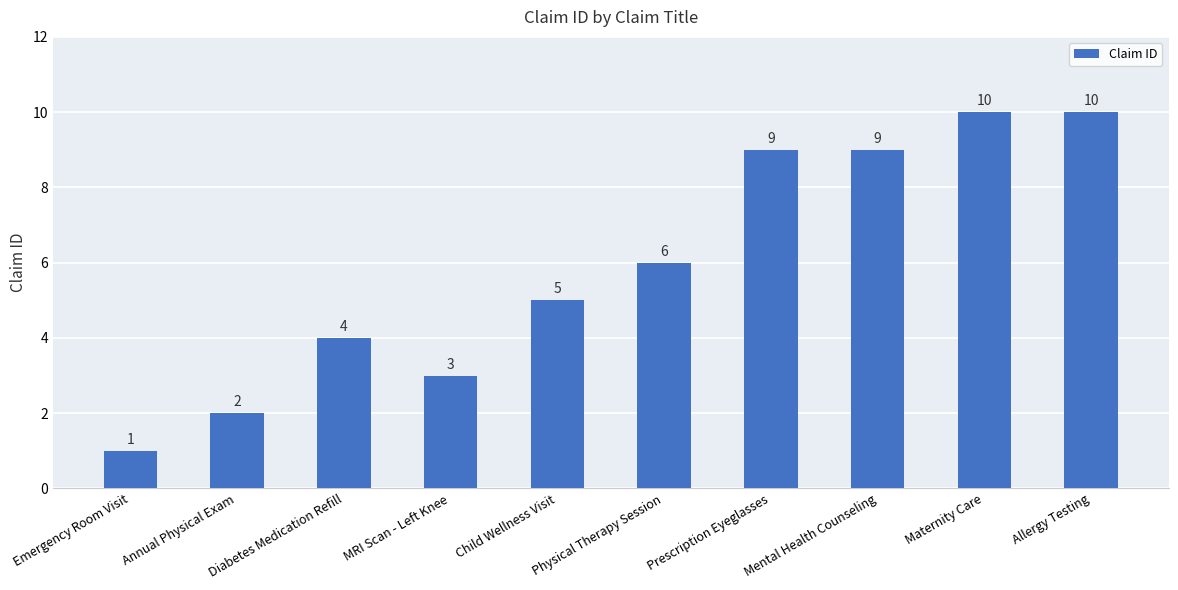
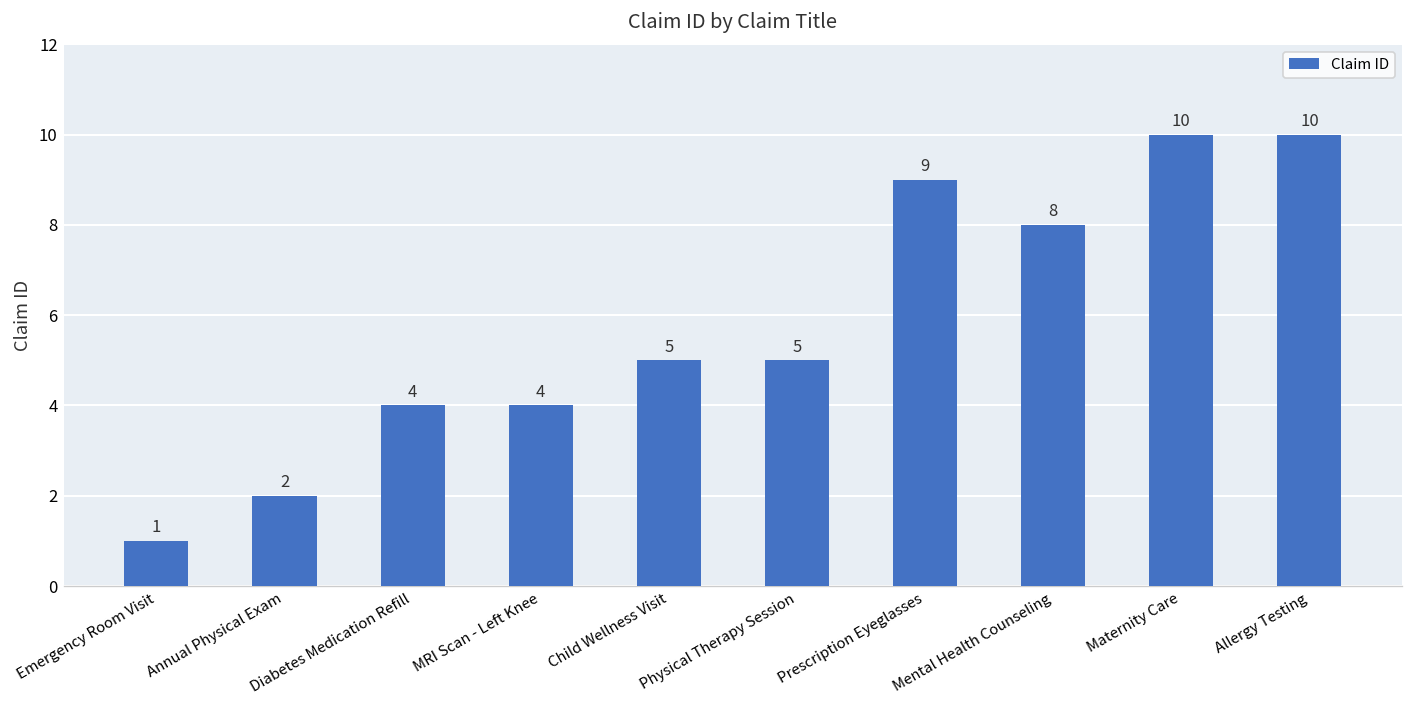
  {
    "Emergency Room Visit": 1,
    "Annual Physical Exam": 2,
    "Diabetes Medication Refill": 4,
-   "MRI Scan - Left Knee": 3,
+   "MRI Scan - Left Knee": 4,
    "Child Wellness Visit": 5,
-   "Physical Therapy Session": 6,
+   "Physical Therapy Session": 5,
    "Prescription Eyeglasses": 9,
-   "Mental Health Counseling": 9,
+   "Mental Health Counseling": 8,
    "Maternity Care": 10,
    "Allergy Testing": 10
  }
